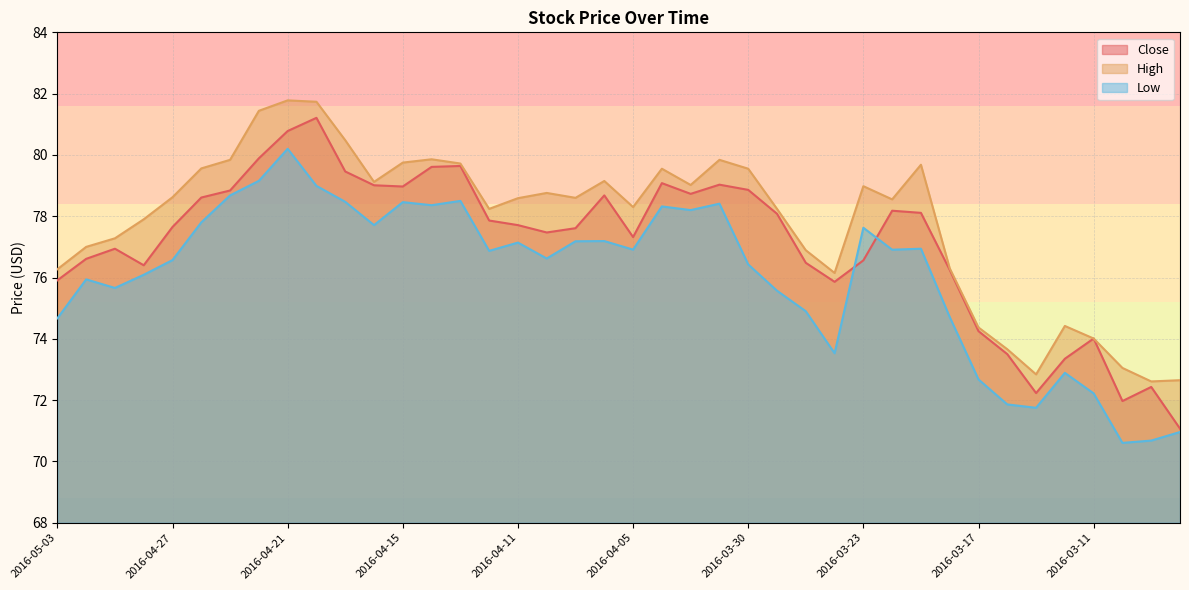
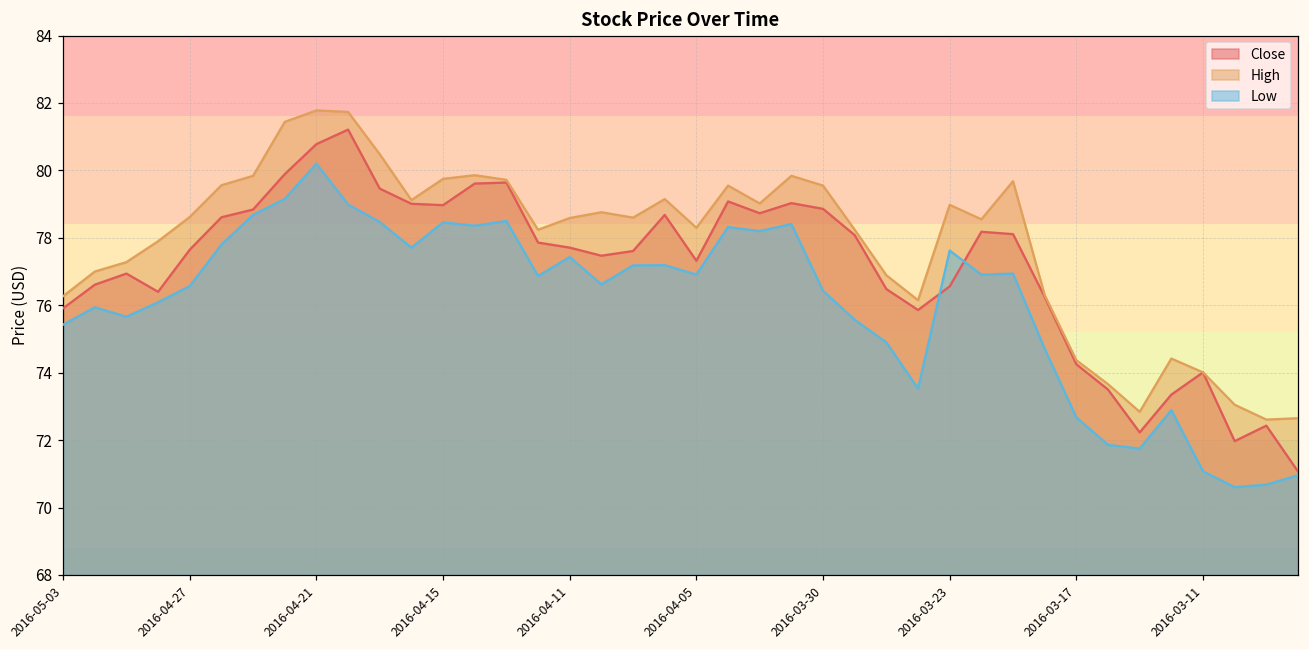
  {
    "Low": {
-     "2016-05-03": 74.7,
+     "2016-05-03": 75.4,
      "2016-04-27": 76.6,
      "2016-04-21": 80.2,
      "2016-04-15": 78.5,
-     "2016-04-11": 77.1,
+     "2016-04-11": 77.4,
      "2016-04-05": 76.9,
      "2016-03-30": 76.4,
      "2016-03-23": 77.6,
      "2016-03-17": 72.7,
-     "2016-03-11": 72.2
+     "2016-03-11": 71.1
    }
  }
